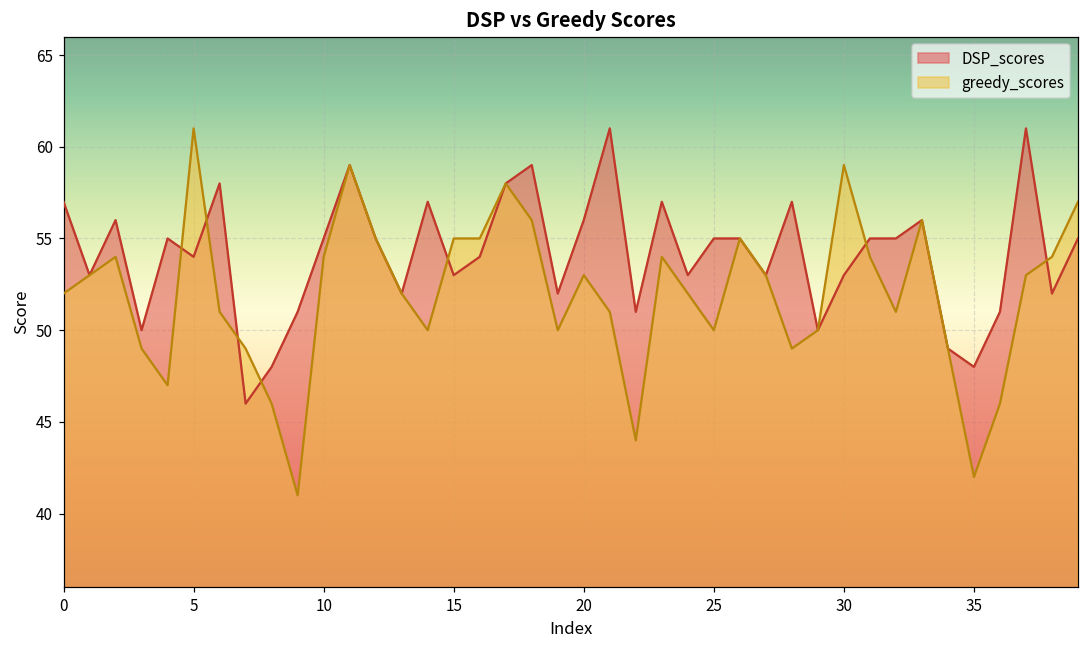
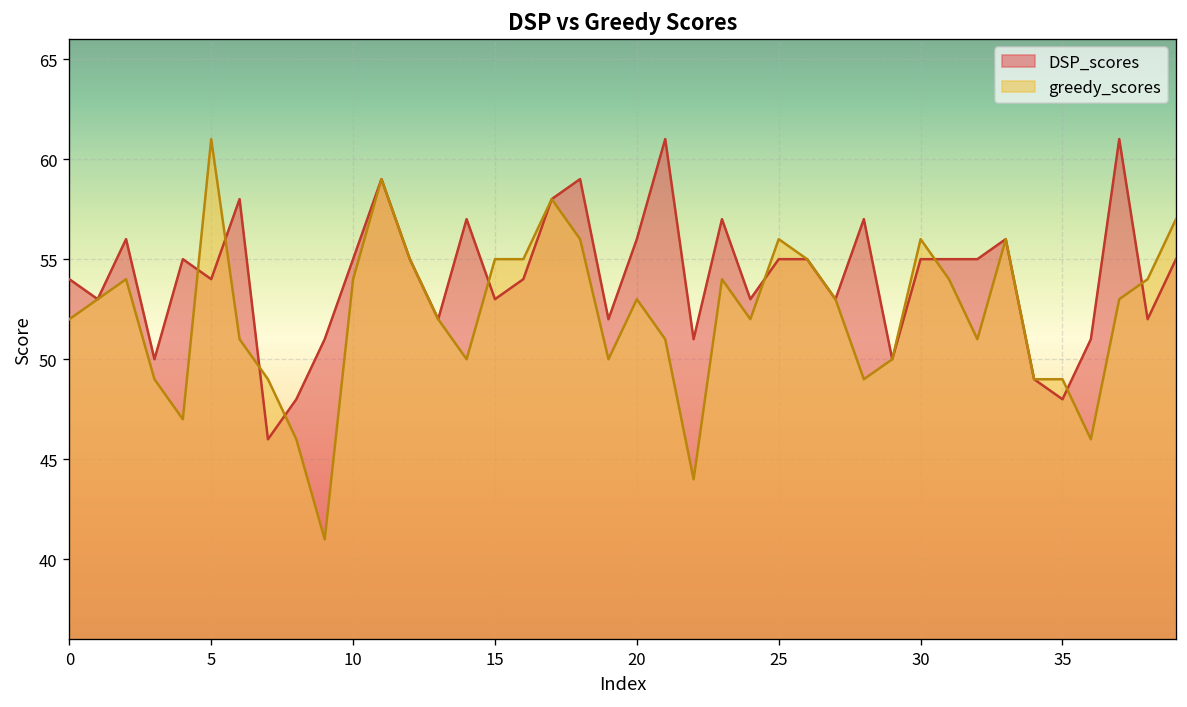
  {
    "DSP_scores": {
-     "0": 57,
+     "0": 54,
      "5": 54,
      "10": 55,
      "15": 53,
      "20": 56,
      "25": 55,
-     "30": 53,
+     "30": 55,
      "35": 48
    },
    "greedy_scores": {
      "0": 52,
      "5": 61,
      "10": 54,
      "15": 55,
      "20": 53,
-     "25": 50,
-     "30": 59,
-     "35": 42
+     "25": 56,
+     "30": 56,
+     "35": 49
    }
  }
